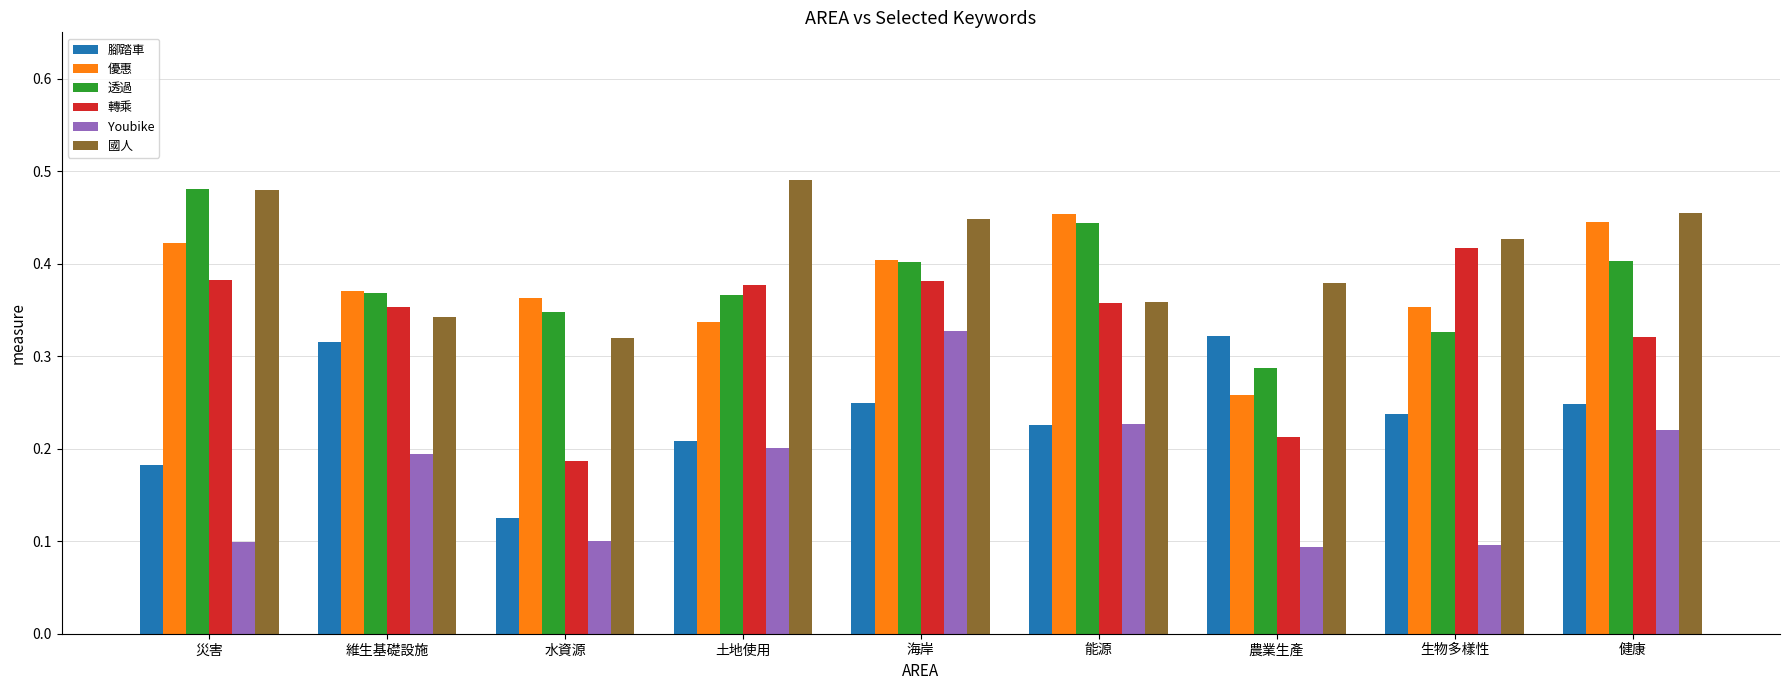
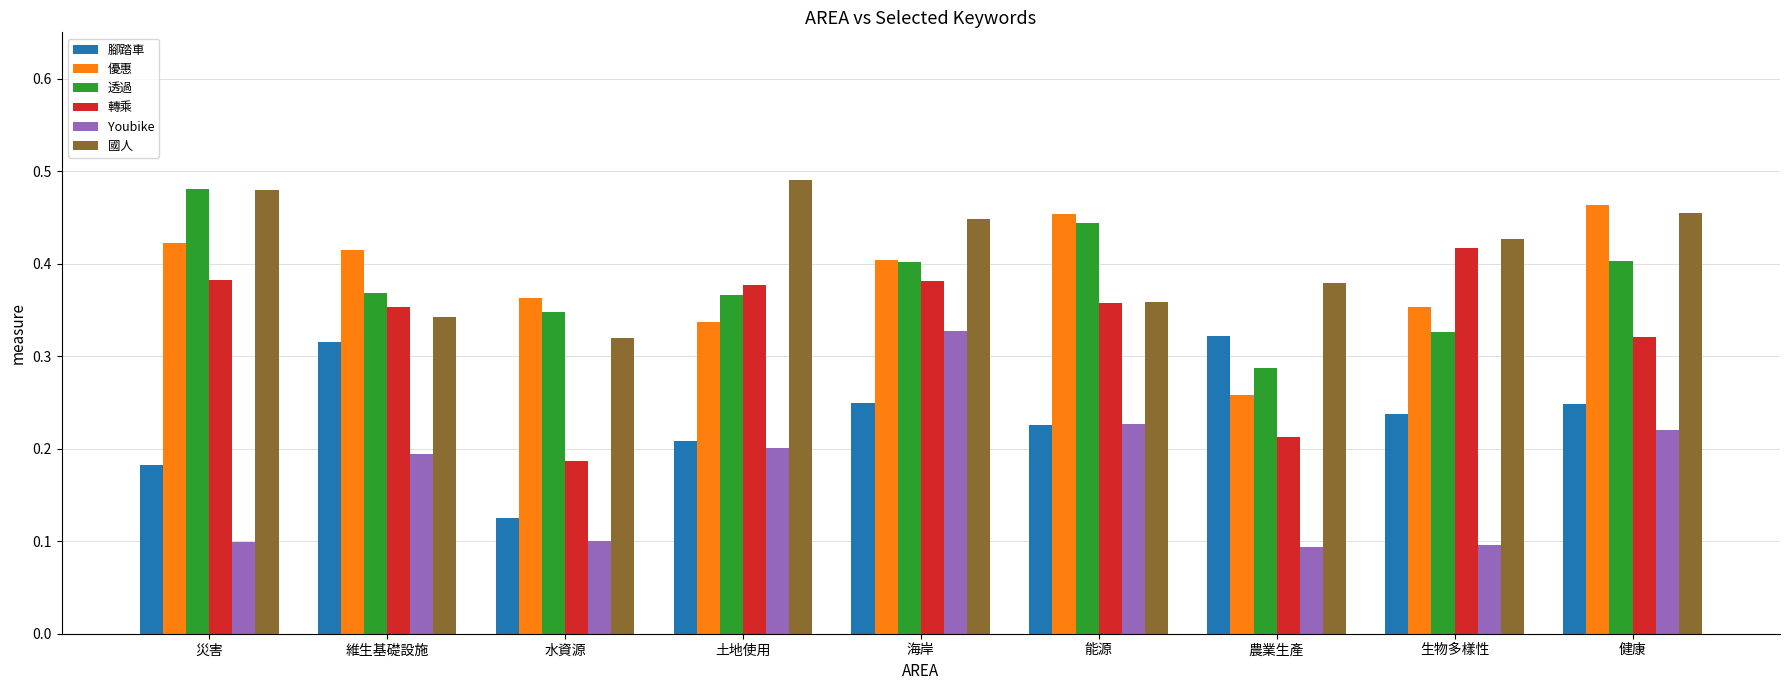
  {
    "腳踏車": {
      "災害": 0.18,
      "維生基礎設施": 0.32,
      "水資源": 0.12,
      "土地使用": 0.21,
      "海岸": 0.25,
      "能源": 0.23,
      "農業生產": 0.32,
      "生物多樣性": 0.24,
      "健康": 0.25
    },
    "優惠": {
      "災害": 0.42,
-     "維生基礎設施": 0.37,
+     "維生基礎設施": 0.41,
      "水資源": 0.36,
      "土地使用": 0.34,
      "海岸": 0.40,
      "能源": 0.45,
      "農業生產": 0.26,
      "生物多樣性": 0.35,
-     "健康": 0.44
+     "健康": 0.46
    },
    "透過": {
      "災害": 0.48,
      "維生基礎設施": 0.37,
      "水資源": 0.35,
      "土地使用": 0.37,
      "海岸": 0.40,
      "能源": 0.44,
      "農業生產": 0.29,
      "生物多樣性": 0.33,
      "健康": 0.40
    },
    "轉乘": {
      "災害": 0.38,
      "維生基礎設施": 0.35,
      "水資源": 0.19,
      "土地使用": 0.38,
      "海岸": 0.38,
      "能源": 0.36,
      "農業生產": 0.21,
      "生物多樣性": 0.42,
      "健康": 0.32
    },
    "Youbike": {
      "災害": 0.10,
      "維生基礎設施": 0.19,
      "水資源": 0.10,
      "土地使用": 0.20,
      "海岸": 0.33,
      "能源": 0.23,
      "農業生產": 0.09,
      "生物多樣性": 0.10,
      "健康": 0.22
    },
    "國人": {
      "災害": 0.48,
      "維生基礎設施": 0.34,
      "水資源": 0.32,
      "土地使用": 0.49,
      "海岸": 0.45,
      "能源": 0.36,
      "農業生產": 0.38,
      "生物多樣性": 0.43,
      "健康": 0.45
    }
  }
